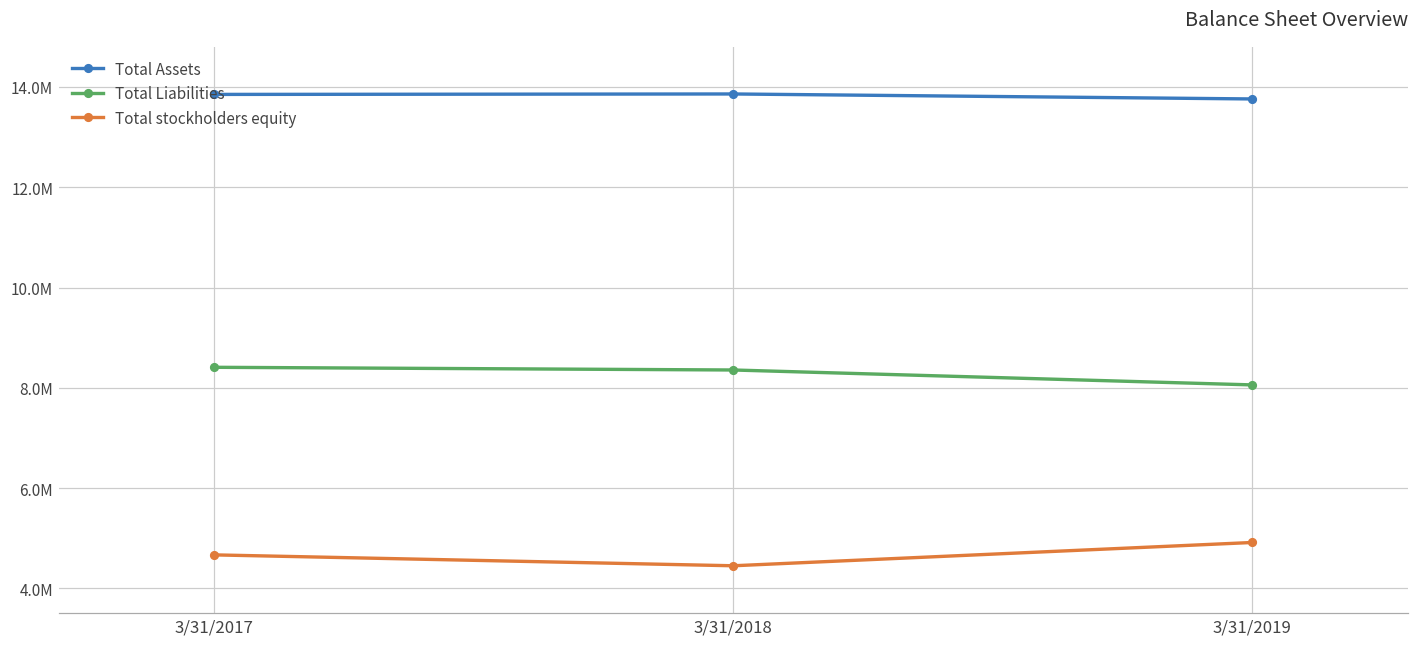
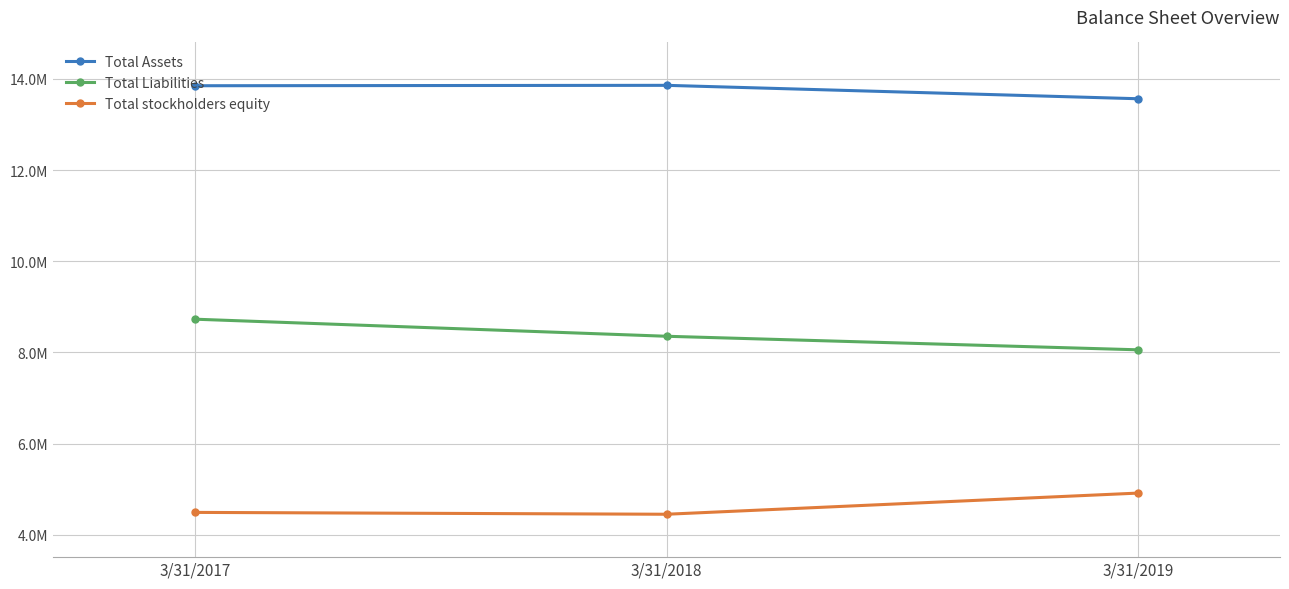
  {
    "Total Assets": {
      "3/31/2017": 13900000,
      "3/31/2018": 13900000,
-     "3/31/2019": 13800000
+     "3/31/2019": 13600000
    },
    "Total Liabilities": {
-     "3/31/2017": 8400000,
+     "3/31/2017": 8700000,
      "3/31/2018": 8400000,
      "3/31/2019": 8100000
    },
    "Total stockholders equity": {
-     "3/31/2017": 4700000,
+     "3/31/2017": 4500000,
      "3/31/2018": 4500000,
      "3/31/2019": 4900000
    }
  }
